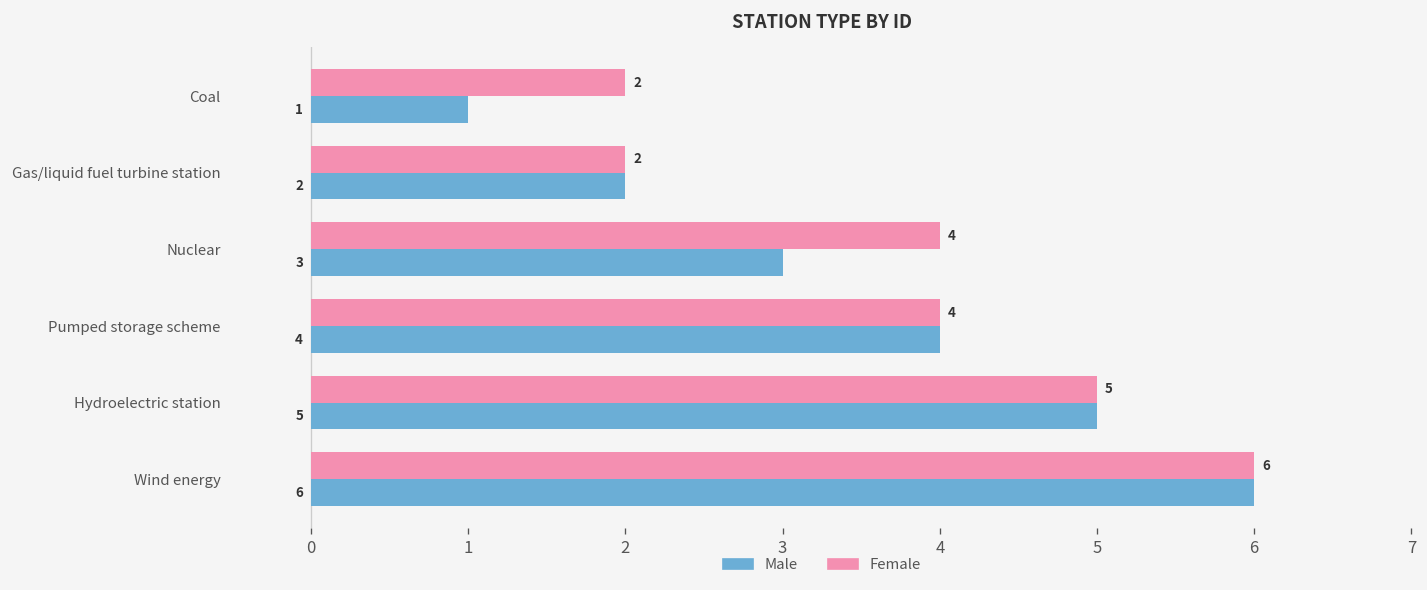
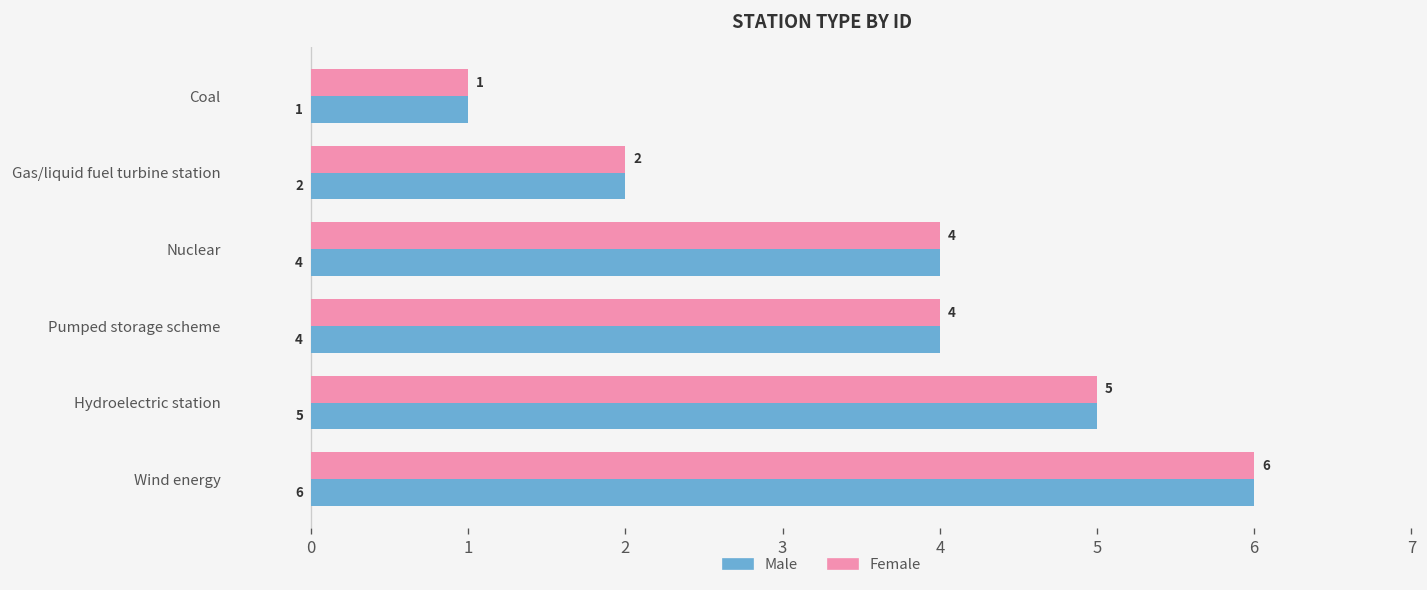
  {
    "Male": {
-     "Nuclear": 3
+     "Nuclear": 4
    },
    "Female": {
-     "Coal": 2,
+     "Coal": 1,
      "Gas/liquid fuel turbine station": 2,
      "Nuclear": 4,
      "Pumped storage scheme": 4,
      "Hydroelectric station": 5,
      "Wind energy": 6
    }
  }
